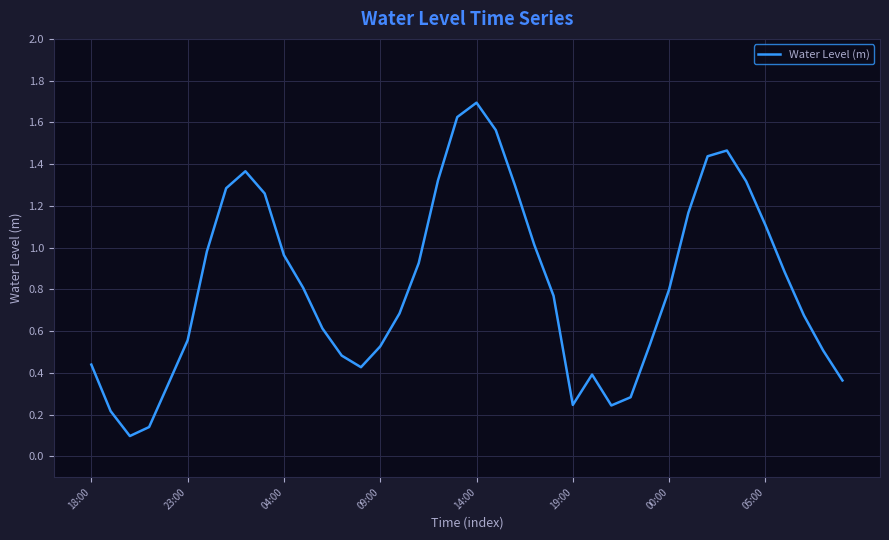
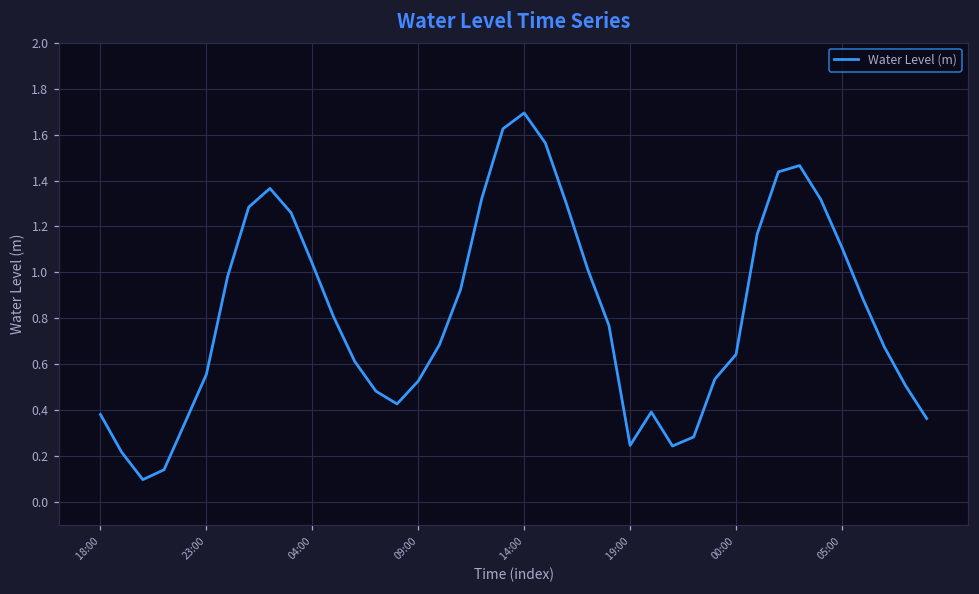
  {
-   "18:00": 0.44,
+   "18:00": 0.38,
    "23:00": 0.56,
-   "04:00": 0.96,
+   "04:00": 1.04,
    "09:00": 0.53,
    "14:00": 1.69,
    "19:00": 0.25,
-   "00:00": 0.80,
+   "00:00": 0.64,
    "05:00": 1.11
  }
